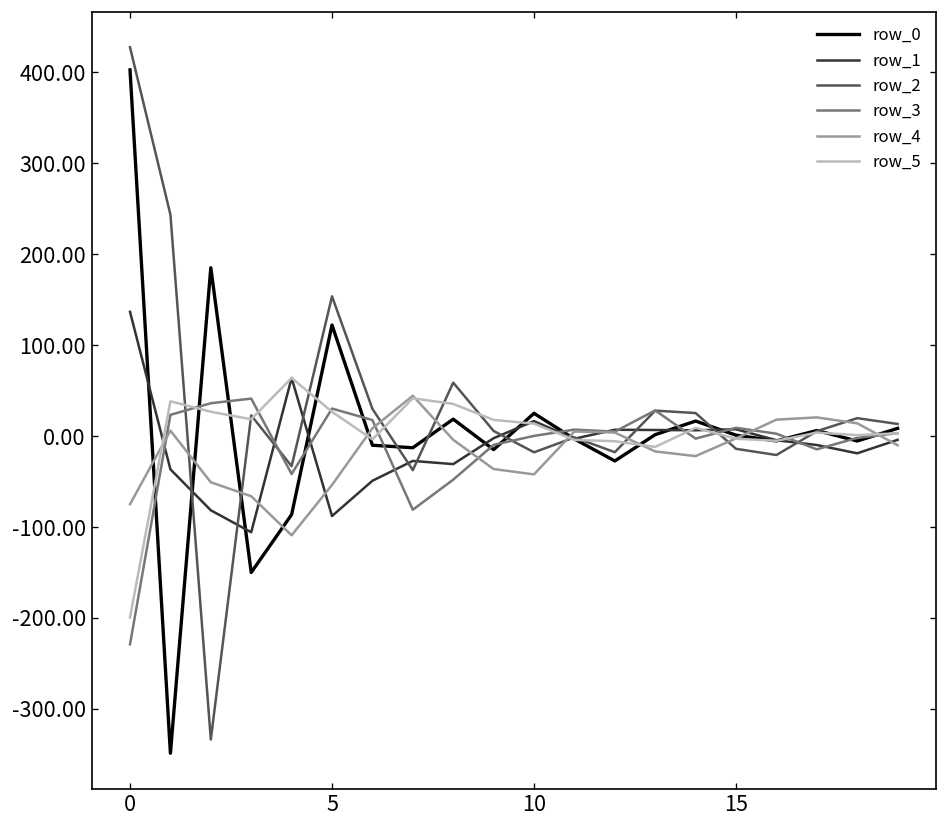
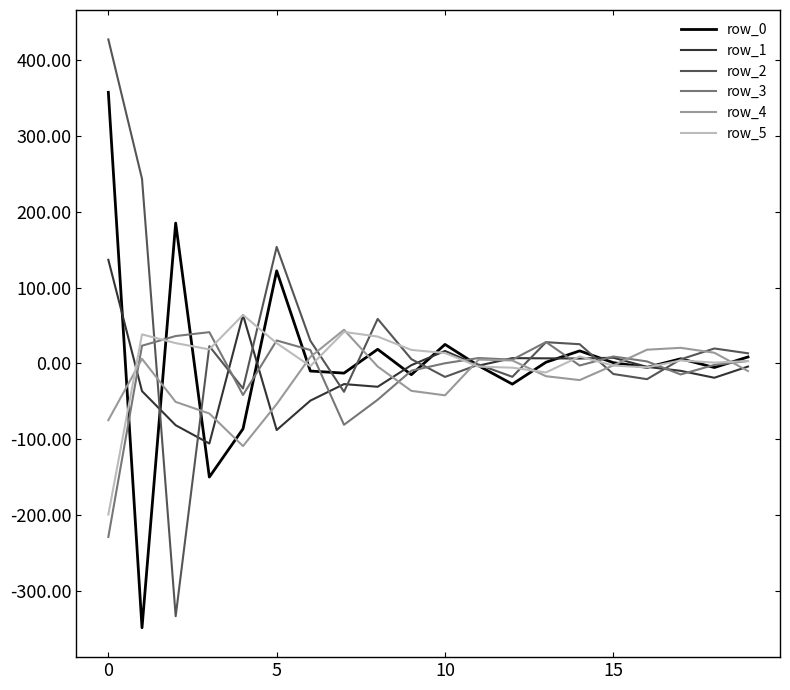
  {
    "row_0": {
-     "0": 400,
+     "0": 360,
      "5": 120,
      "10": 30,
      "15": 0
    }
  }
